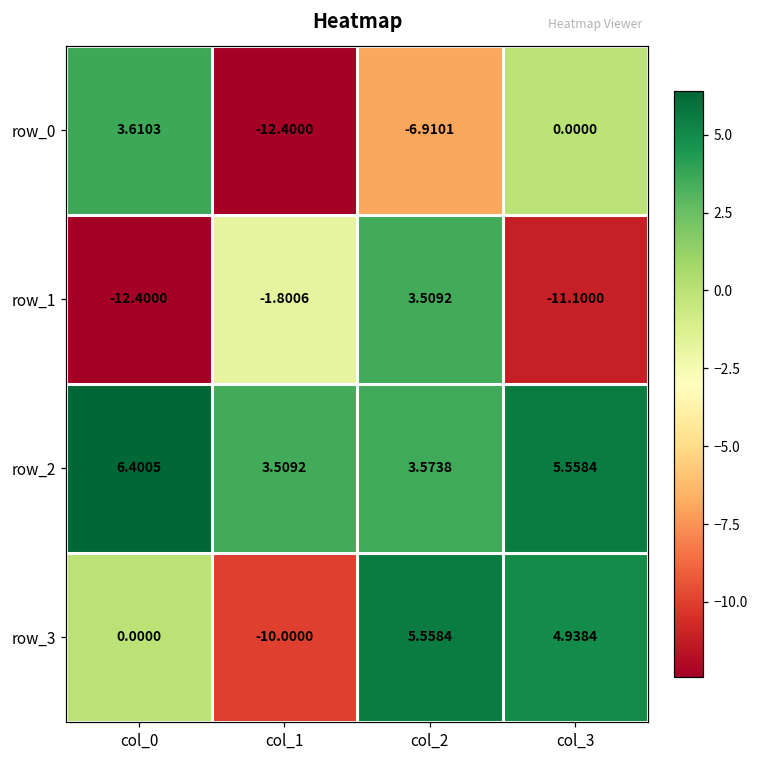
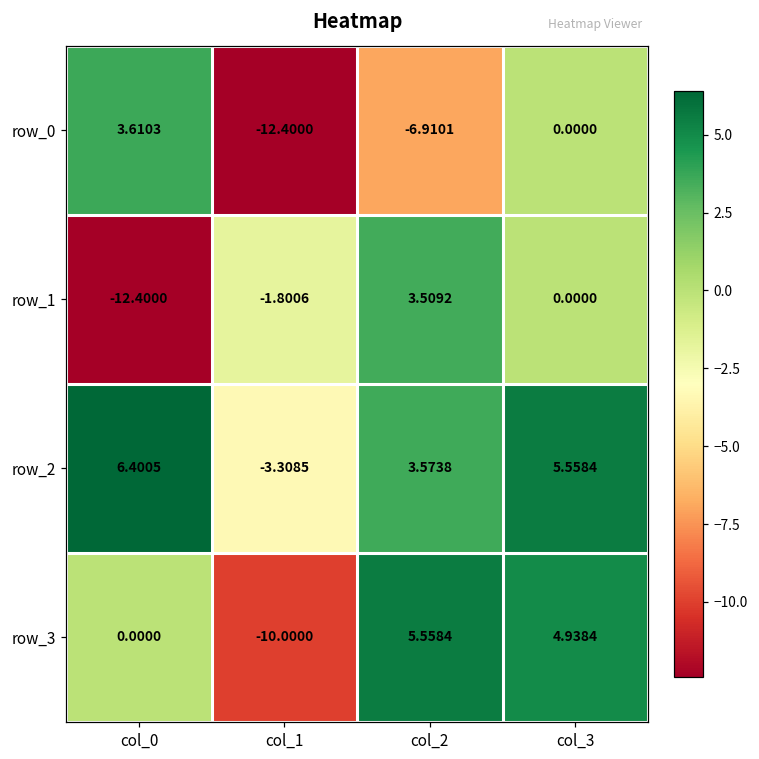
  {
    "row_0": {
      "col_0": 3.6103,
      "col_1": -12.4000,
      "col_2": -6.9101,
      "col_3": 0.0000
    },
    "row_1": {
      "col_0": -12.4000,
      "col_1": -1.8006,
      "col_2": 3.5092,
-     "col_3": -11.1000
+     "col_3": 0.0000
    },
    "row_2": {
      "col_0": 6.4005,
-     "col_1": 3.5092,
+     "col_1": -3.3085,
      "col_2": 3.5738,
      "col_3": 5.5584
    },
    "row_3": {
      "col_0": 0.0000,
      "col_1": -10.0000,
      "col_2": 5.5584,
      "col_3": 4.9384
    }
  }
